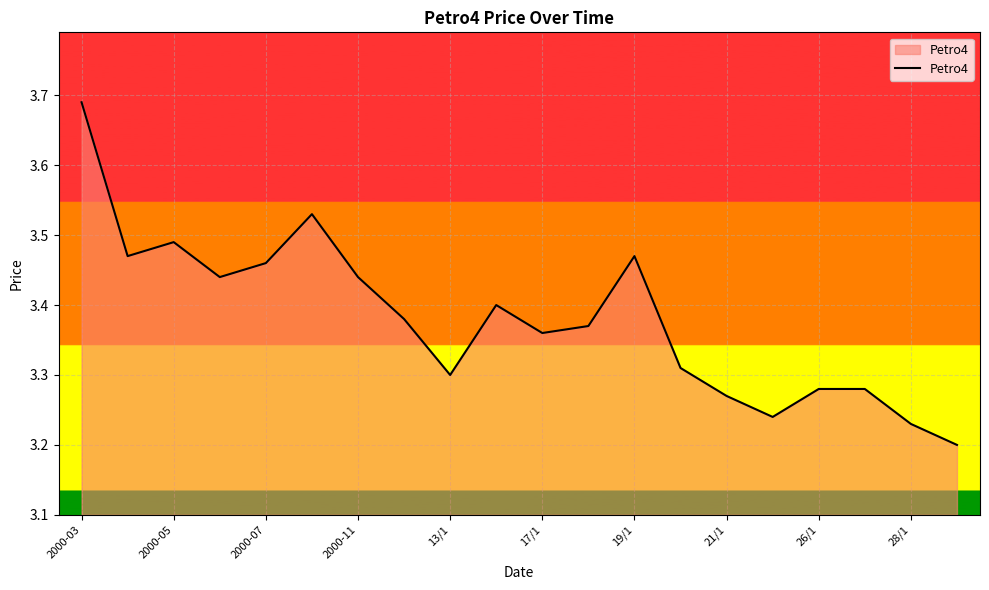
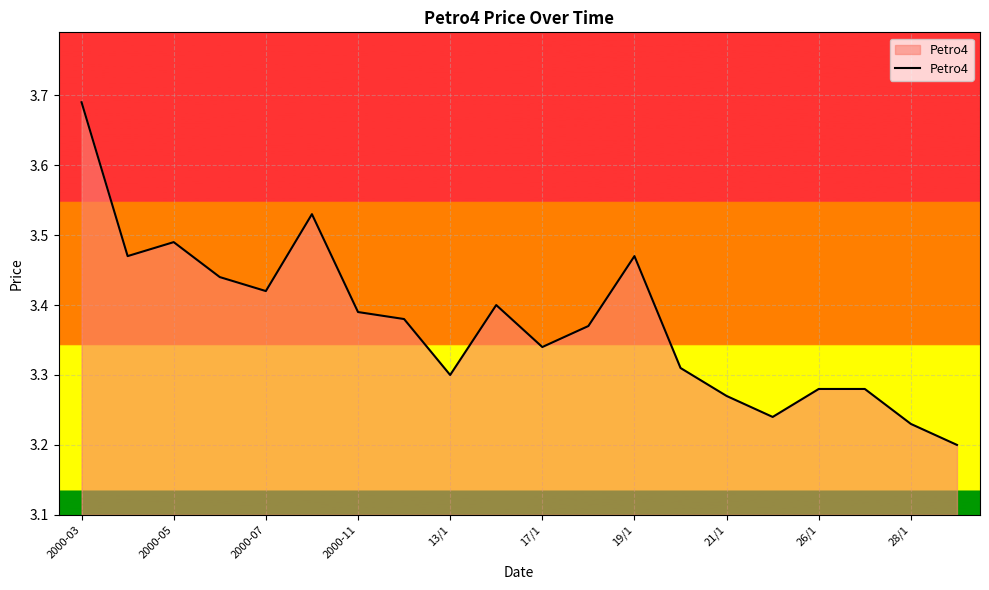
  {
    "2000-03": 3.69,
    "2000-05": 3.49,
-   "2000-07": 3.46,
-   "2000-11": 3.44,
+   "2000-07": 3.42,
+   "2000-11": 3.39,
    "13/1": 3.30,
-   "17/1": 3.36,
+   "17/1": 3.34,
    "19/1": 3.47,
    "21/1": 3.27,
    "26/1": 3.28,
    "28/1": 3.23
  }
